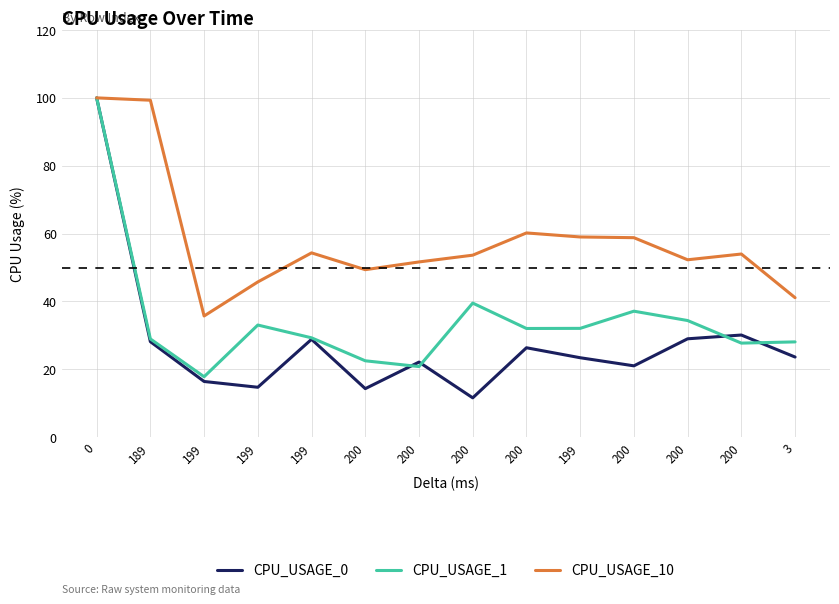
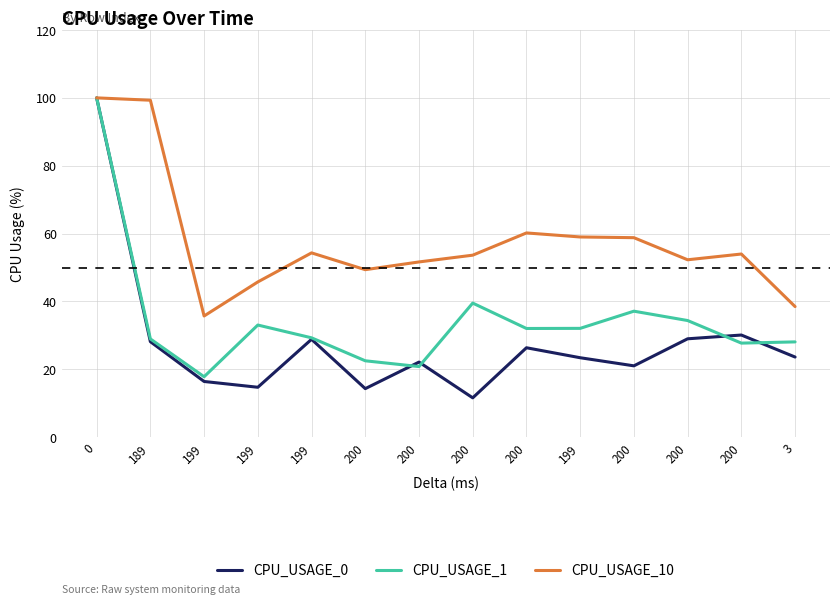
  {
    "CPU_USAGE_0": {
      "189": 28,
      "3": 24
    },
    "CPU_USAGE_1": {
      "189": 29,
      "3": 28
    },
    "CPU_USAGE_10": {
      "189": 99,
-     "3": 41
+     "3": 39
    }
  }
